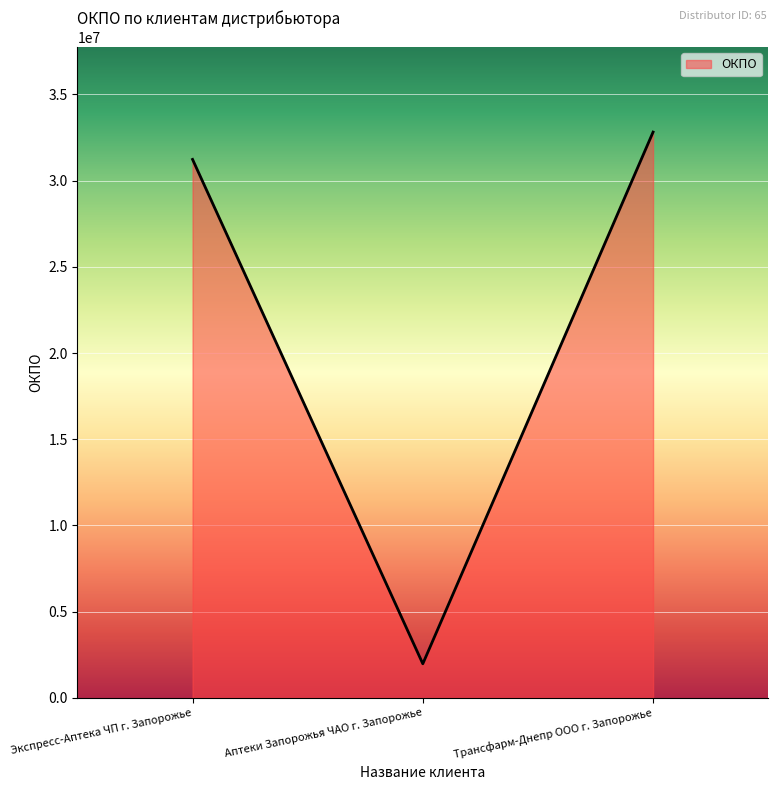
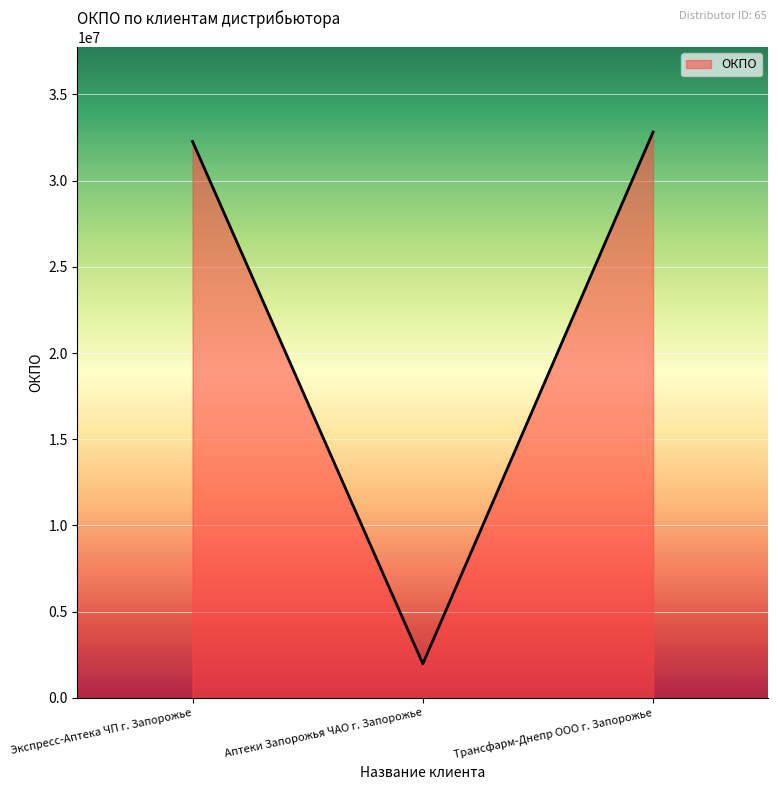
  {
-   "Экспресс-Аптека ЧП г. Запорожье": 31200000,
+   "Экспресс-Аптека ЧП г. Запорожье": 32300000,
    "Аптеки Запорожья ЧАО г. Запорожье": 2000000,
    "Трансфарм-Днепр ООО г. Запорожье": 32800000
  }
